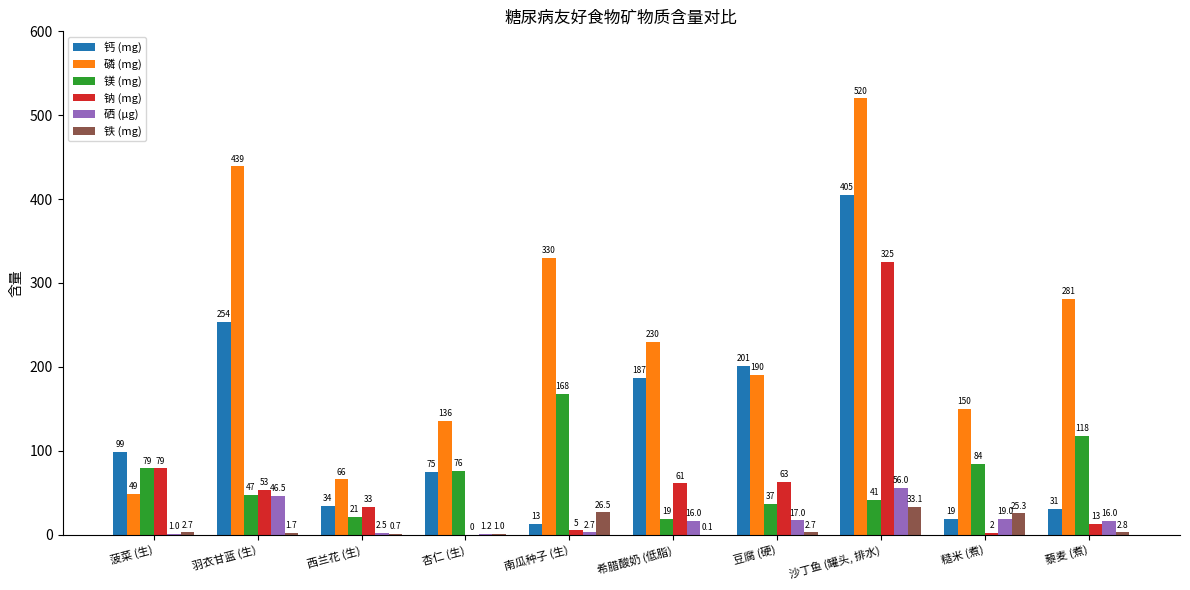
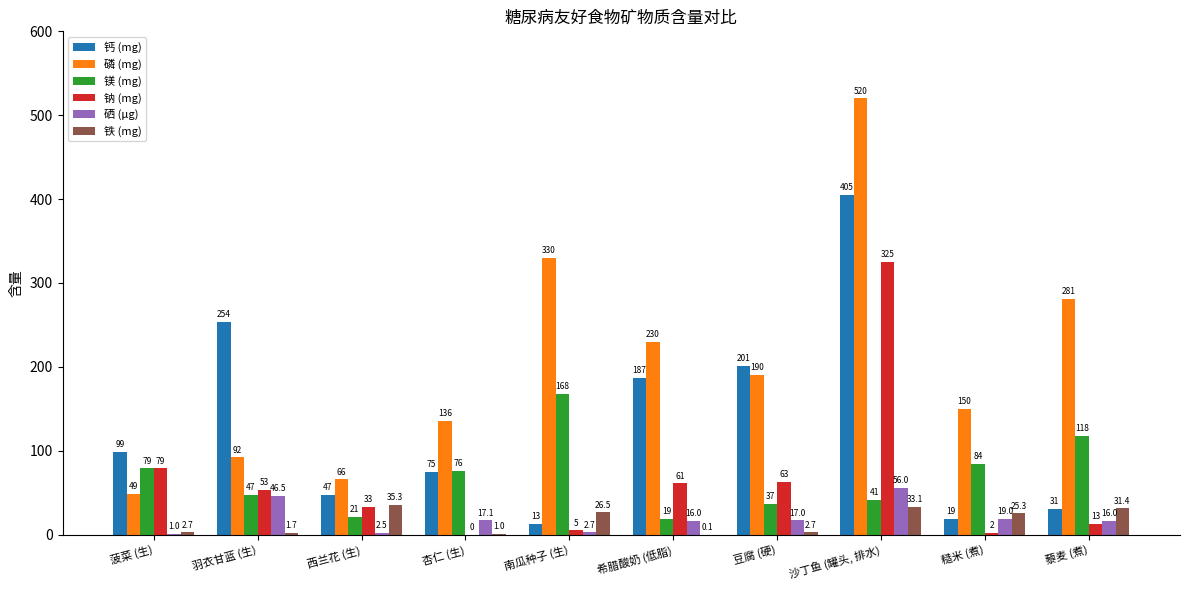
  {
    "钙 (mg)": {
      "菠菜 (生)": 99,
      "羽衣甘蓝 (生)": 254,
-     "西兰花 (生)": 34,
+     "西兰花 (生)": 47,
      "杏仁 (生)": 75,
      "南瓜种子 (生)": 13,
      "希腊酸奶 (低脂)": 187,
      "豆腐 (硬)": 201,
      "沙丁鱼 (罐头, 排水)": 405,
      "糙米 (煮)": 19,
      "藜麦 (煮)": 31
    },
    "磷 (mg)": {
      "菠菜 (生)": 49,
-     "羽衣甘蓝 (生)": 439,
+     "羽衣甘蓝 (生)": 92,
      "西兰花 (生)": 66,
      "杏仁 (生)": 136,
      "南瓜种子 (生)": 330,
      "希腊酸奶 (低脂)": 230,
      "豆腐 (硬)": 190,
      "沙丁鱼 (罐头, 排水)": 520,
      "糙米 (煮)": 150,
      "藜麦 (煮)": 281
    },
    "镁 (mg)": {
      "菠菜 (生)": 79,
      "羽衣甘蓝 (生)": 47,
      "西兰花 (生)": 21,
      "杏仁 (生)": 76,
      "南瓜种子 (生)": 168,
      "希腊酸奶 (低脂)": 19,
      "豆腐 (硬)": 37,
      "沙丁鱼 (罐头, 排水)": 41,
      "糙米 (煮)": 84,
      "藜麦 (煮)": 118
    },
    "钠 (mg)": {
      "菠菜 (生)": 79,
      "羽衣甘蓝 (生)": 53,
      "西兰花 (生)": 33,
      "杏仁 (生)": 0,
      "南瓜种子 (生)": 5,
      "希腊酸奶 (低脂)": 61,
      "豆腐 (硬)": 63,
      "沙丁鱼 (罐头, 排水)": 325,
      "糙米 (煮)": 2,
      "藜麦 (煮)": 13
    },
    "硒 (μg)": {
      "菠菜 (生)": 1.0,
      "羽衣甘蓝 (生)": 46.5,
      "西兰花 (生)": 2.5,
-     "杏仁 (生)": 1.2,
+     "杏仁 (生)": 17.1,
      "南瓜种子 (生)": 2.7,
      "希腊酸奶 (低脂)": 16.0,
      "豆腐 (硬)": 17.0,
      "沙丁鱼 (罐头, 排水)": 56.0,
      "糙米 (煮)": 19.0,
      "藜麦 (煮)": 16.0
    },
    "铁 (mg)": {
      "菠菜 (生)": 2.7,
      "羽衣甘蓝 (生)": 1.7,
-     "西兰花 (生)": 0.7,
+     "西兰花 (生)": 35.3,
      "杏仁 (生)": 1.0,
      "南瓜种子 (生)": 26.5,
      "希腊酸奶 (低脂)": 0.1,
      "豆腐 (硬)": 2.7,
      "沙丁鱼 (罐头, 排水)": 33.1,
      "糙米 (煮)": 25.3,
-     "藜麦 (煮)": 2.8
+     "藜麦 (煮)": 31.4
    }
  }
